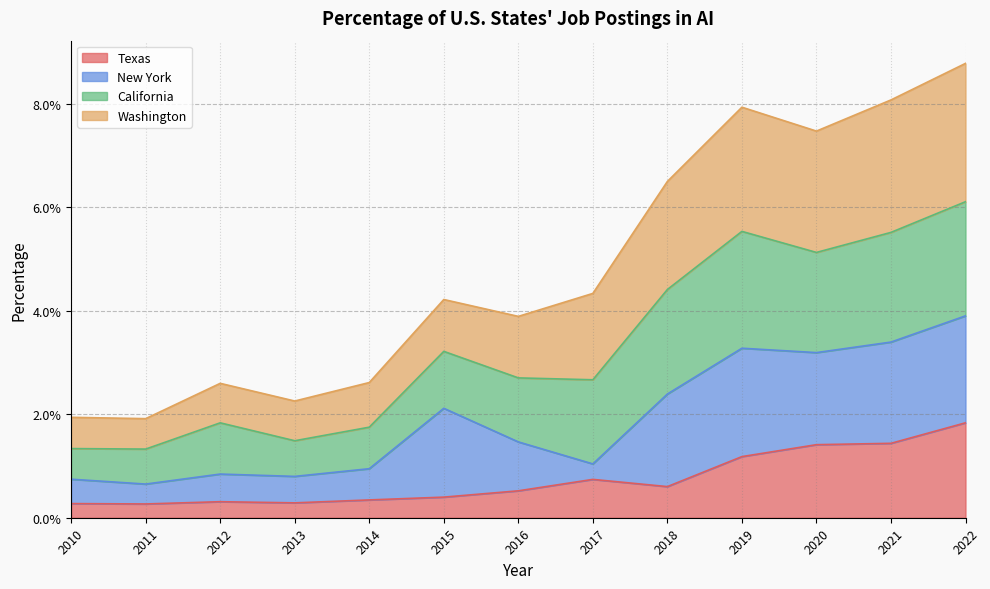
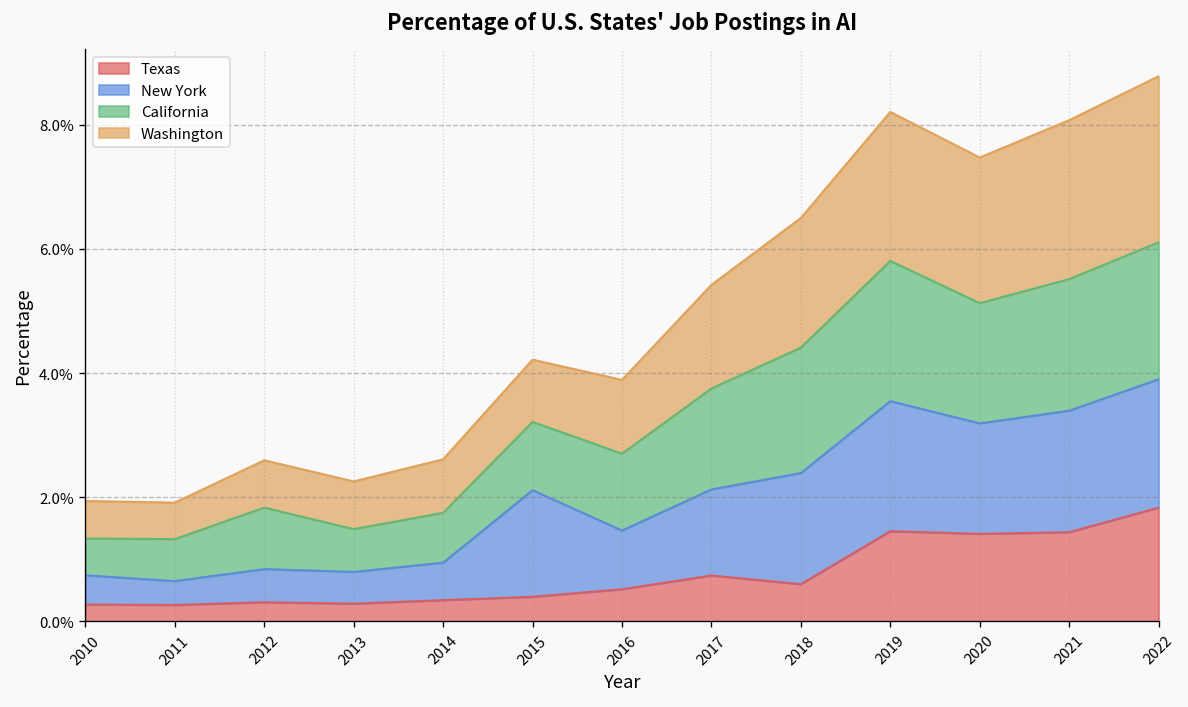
  {
    "Texas": {
      "2010": "0.3%",
      "2011": "0.3%",
      "2012": "0.3%",
      "2013": "0.3%",
      "2014": "0.3%",
      "2015": "0.4%",
      "2016": "0.5%",
      "2017": "0.7%",
      "2018": "0.6%",
-     "2019": "1.2%",
+     "2019": "1.5%",
      "2020": "1.4%",
      "2021": "1.4%",
      "2022": "1.8%"
    },
    "New York": {
      "2010": "0.5%",
      "2011": "0.4%",
      "2012": "0.5%",
      "2013": "0.5%",
      "2014": "0.6%",
      "2015": "1.7%",
      "2016": "0.9%",
-     "2017": "0.3%",
+     "2017": "1.4%",
      "2018": "1.8%",
      "2019": "2.1%",
      "2020": "1.8%",
      "2021": "2.0%",
      "2022": "2.1%"
    },
    "California": {
      "2010": "0.6%",
      "2011": "0.7%",
      "2012": "1.0%",
      "2013": "0.7%",
      "2014": "0.8%",
      "2015": "1.1%",
      "2016": "1.2%",
      "2017": "1.6%",
      "2018": "2.0%",
      "2019": "2.3%",
      "2020": "1.9%",
      "2021": "2.1%",
      "2022": "2.2%"
    },
    "Washington": {
      "2010": "0.6%",
      "2011": "0.6%",
      "2012": "0.8%",
      "2013": "0.8%",
      "2014": "0.9%",
      "2015": "1.0%",
      "2016": "1.2%",
      "2017": "1.7%",
      "2018": "2.1%",
      "2019": "2.4%",
      "2020": "2.3%",
      "2021": "2.6%",
      "2022": "2.7%"
    }
  }
